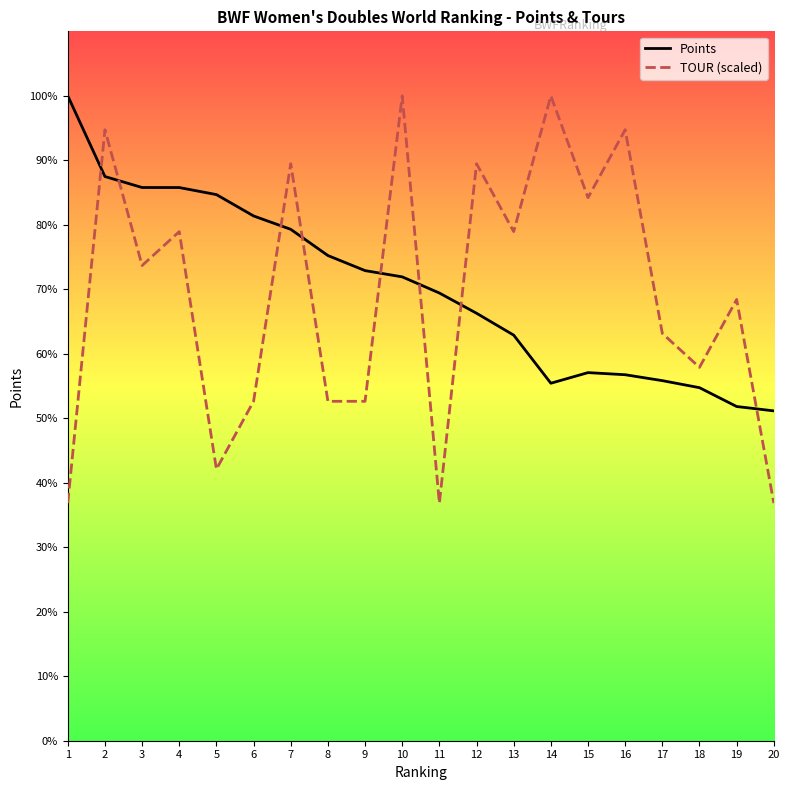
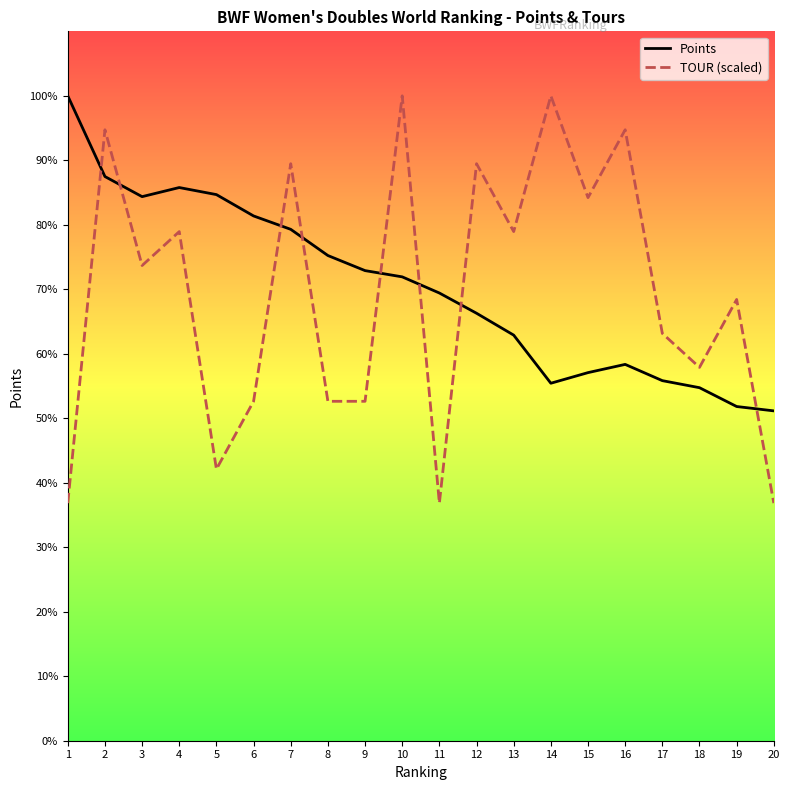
  {
    "Points": {
      "1": "100%",
      "2": "87%",
-     "3": "86%",
+     "3": "84%",
      "4": "86%",
      "5": "85%",
      "6": "81%",
      "7": "79%",
      "8": "75%",
      "9": "73%",
      "10": "72%",
      "11": "69%",
      "12": "66%",
      "13": "63%",
      "14": "55%",
      "15": "57%",
-     "16": "57%",
+     "16": "58%",
      "17": "56%",
      "18": "55%",
      "19": "52%",
      "20": "51%"
    },
    "TOUR (scaled)": {
      "1": "37%",
      "2": "95%",
      "3": "74%",
      "4": "79%",
      "5": "42%",
      "6": "53%",
      "7": "89%",
      "8": "53%",
      "9": "53%",
      "10": "100%",
      "11": "37%",
      "12": "89%",
      "13": "79%",
      "14": "100%",
      "15": "84%",
      "16": "95%",
      "17": "63%",
      "18": "58%",
      "19": "68%",
      "20": "37%"
    }
  }
